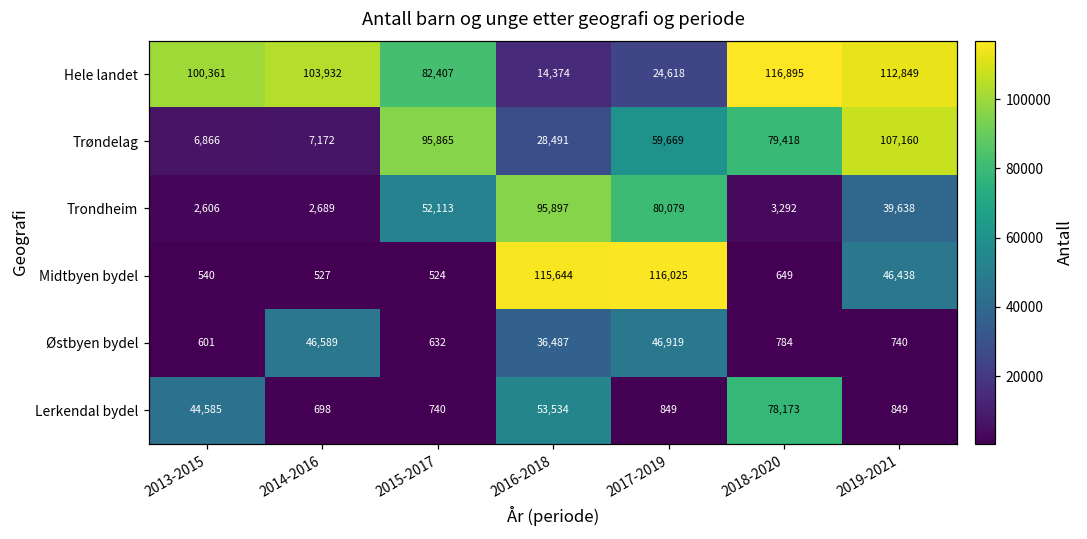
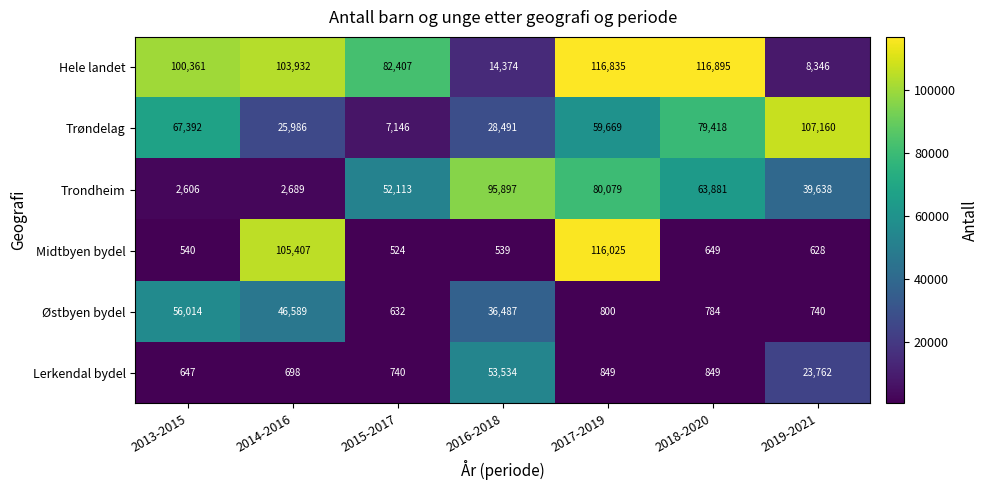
  {
    "Hele landet": {
      "2013-2015": "100,361",
      "2014-2016": "103,932",
      "2015-2017": "82,407",
      "2016-2018": "14,374",
-     "2017-2019": "24,618",
+     "2017-2019": "116,835",
      "2018-2020": "116,895",
-     "2019-2021": "112,849"
+     "2019-2021": "8,346"
    },
    "Trøndelag": {
-     "2013-2015": "6,866",
-     "2014-2016": "7,172",
-     "2015-2017": "95,865",
+     "2013-2015": "67,392",
+     "2014-2016": "25,986",
+     "2015-2017": "7,146",
      "2016-2018": "28,491",
      "2017-2019": "59,669",
      "2018-2020": "79,418",
      "2019-2021": "107,160"
    },
    "Trondheim": {
      "2013-2015": "2,606",
      "2014-2016": "2,689",
      "2015-2017": "52,113",
      "2016-2018": "95,897",
      "2017-2019": "80,079",
-     "2018-2020": "3,292",
+     "2018-2020": "63,881",
      "2019-2021": "39,638"
    },
    "Midtbyen bydel": {
      "2013-2015": "540",
-     "2014-2016": "527",
+     "2014-2016": "105,407",
      "2015-2017": "524",
-     "2016-2018": "115,644",
+     "2016-2018": "539",
      "2017-2019": "116,025",
      "2018-2020": "649",
-     "2019-2021": "46,438"
+     "2019-2021": "628"
    },
    "Østbyen bydel": {
-     "2013-2015": "601",
+     "2013-2015": "56,014",
      "2014-2016": "46,589",
      "2015-2017": "632",
      "2016-2018": "36,487",
-     "2017-2019": "46,919",
+     "2017-2019": "800",
      "2018-2020": "784",
      "2019-2021": "740"
    },
    "Lerkendal bydel": {
-     "2013-2015": "44,585",
+     "2013-2015": "647",
      "2014-2016": "698",
      "2015-2017": "740",
      "2016-2018": "53,534",
      "2017-2019": "849",
-     "2018-2020": "78,173",
-     "2019-2021": "849"
+     "2018-2020": "849",
+     "2019-2021": "23,762"
    }
  }
